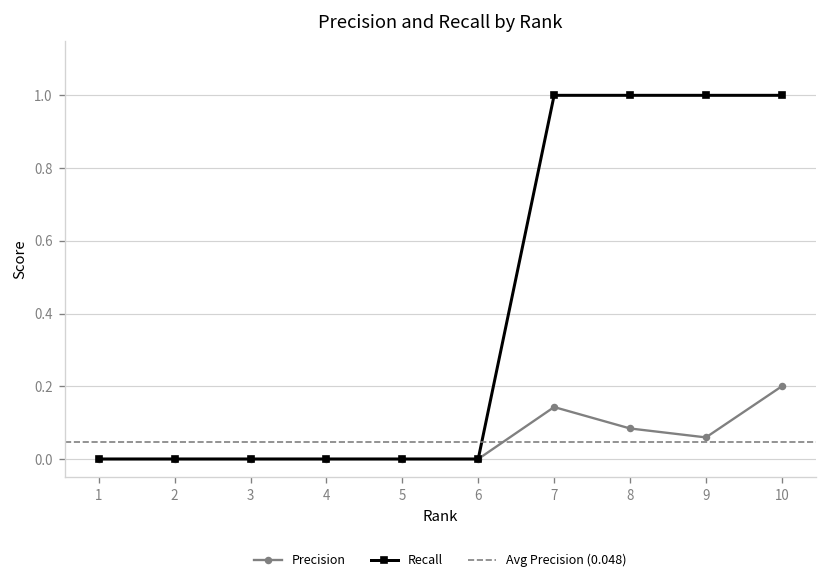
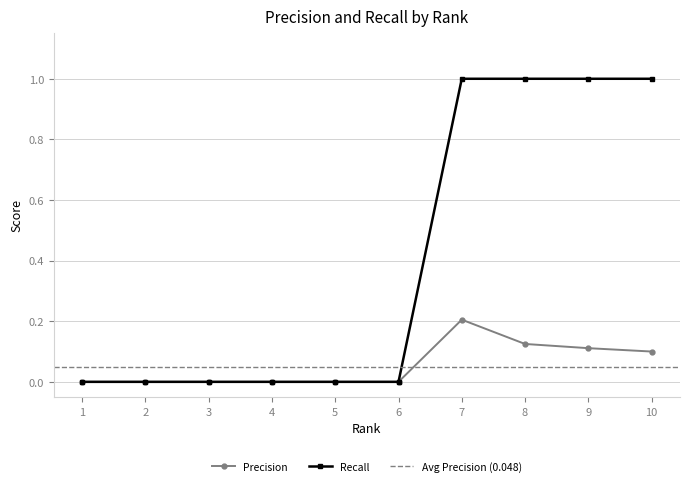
  {
    "Precision": {
-     "7": 0.14,
-     "8": 0.08,
-     "9": 0.06,
-     "10": 0.2
+     "7": 0.21,
+     "8": 0.13,
+     "9": 0.11,
+     "10": 0.1
    },
    "Recall": {
      "7": 1.00,
      "8": 1.00,
      "9": 1.00,
      "10": 1.00
    }
  }
